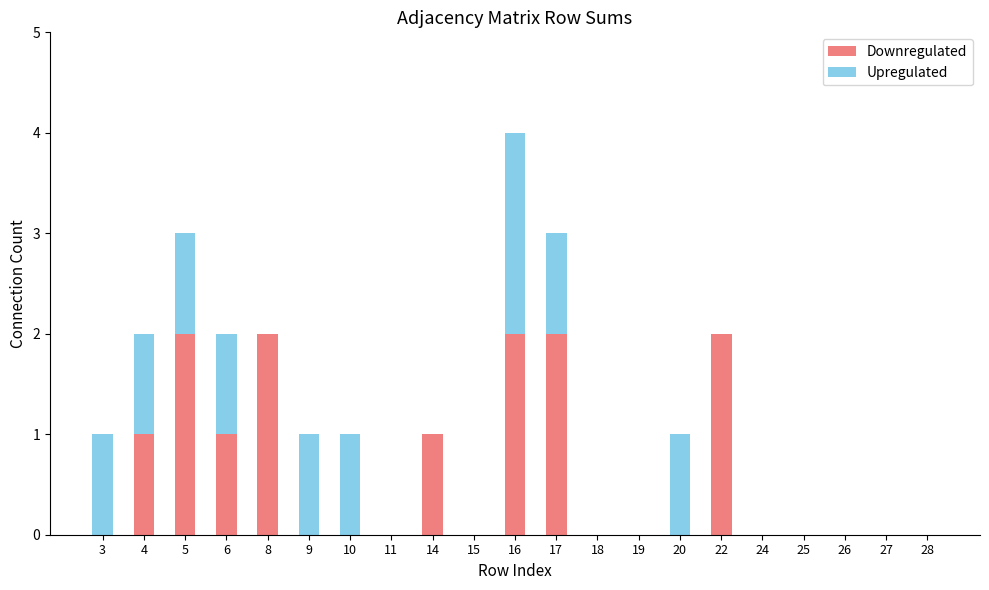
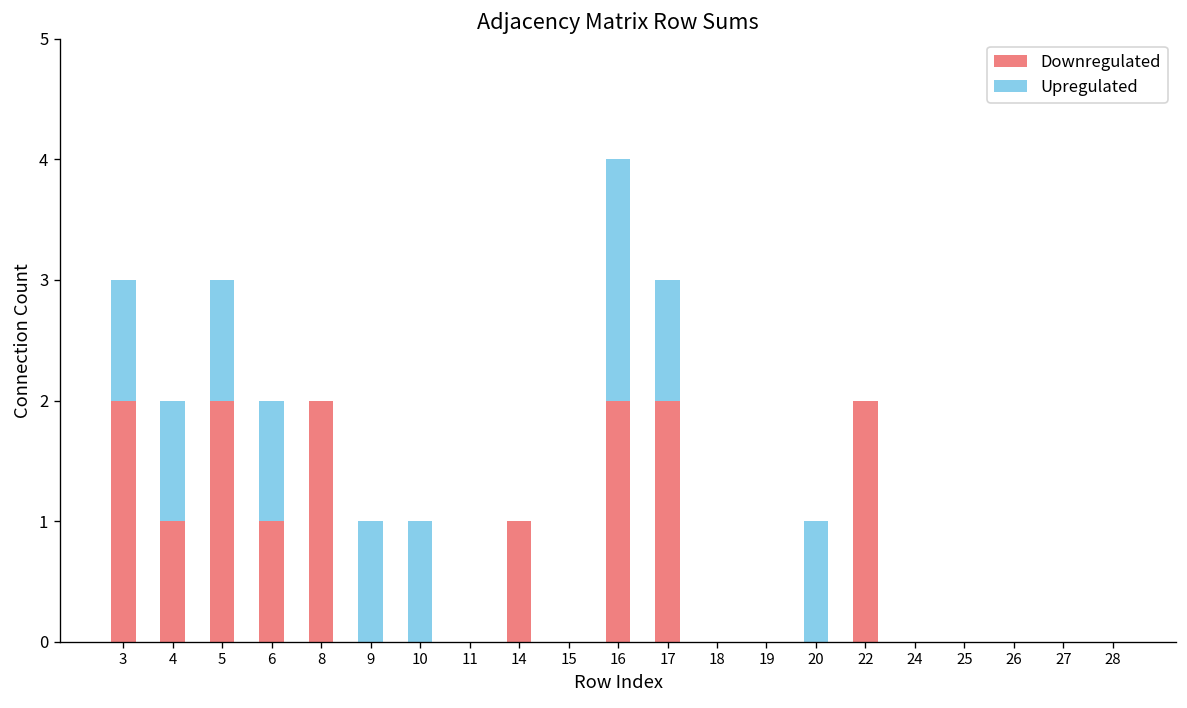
  {
    "Downregulated": {
-     "3": 0,
+     "3": 2,
      "4": 1,
      "5": 2,
      "6": 1,
      "8": 2,
      "9": 0,
      "10": 0,
      "11": 0,
      "14": 1,
      "15": 0,
      "16": 2,
      "17": 2,
      "18": 0,
      "19": 0,
      "20": 0,
      "22": 2,
      "24": 0,
      "25": 0,
      "26": 0,
      "27": 0,
      "28": 0
    },
    "Upregulated": {
      "3": 1,
      "4": 1,
      "5": 1,
      "6": 1,
      "8": 0,
      "9": 1,
      "10": 1,
      "11": 0,
      "14": 0,
      "15": 0,
      "16": 2,
      "17": 1,
      "18": 0,
      "19": 0,
      "20": 1,
      "22": 0,
      "24": 0,
      "25": 0,
      "26": 0,
      "27": 0,
      "28": 0
    }
  }
